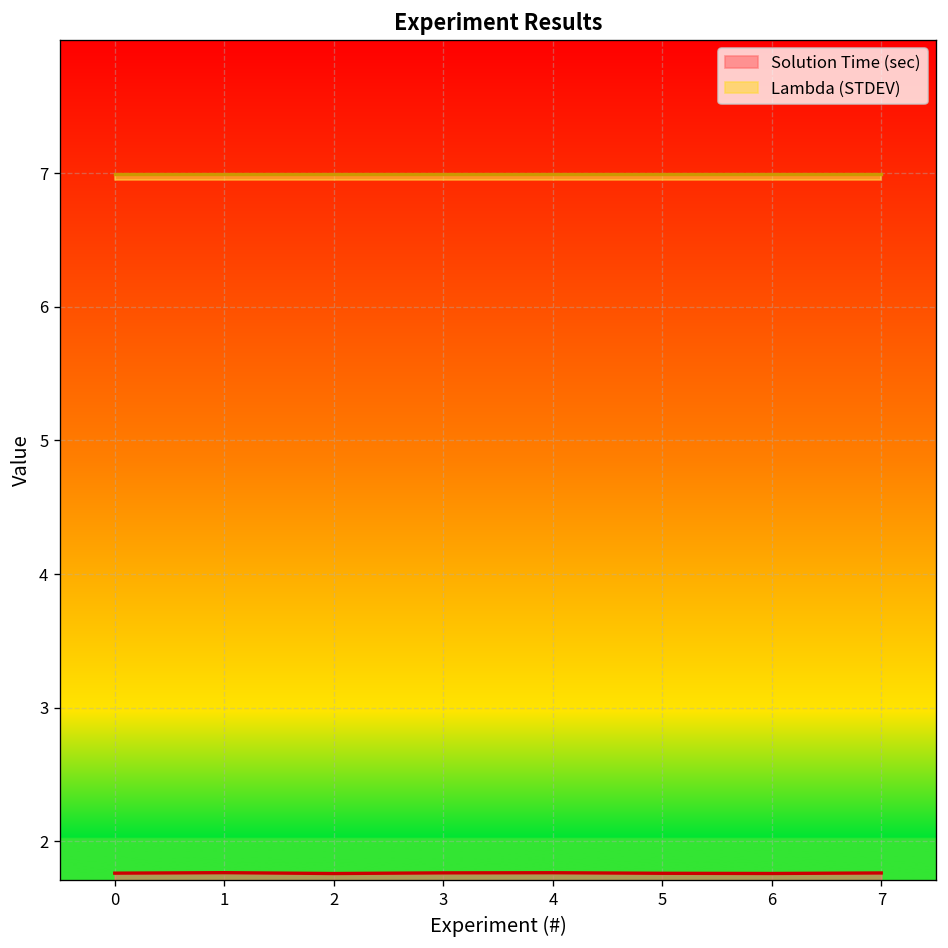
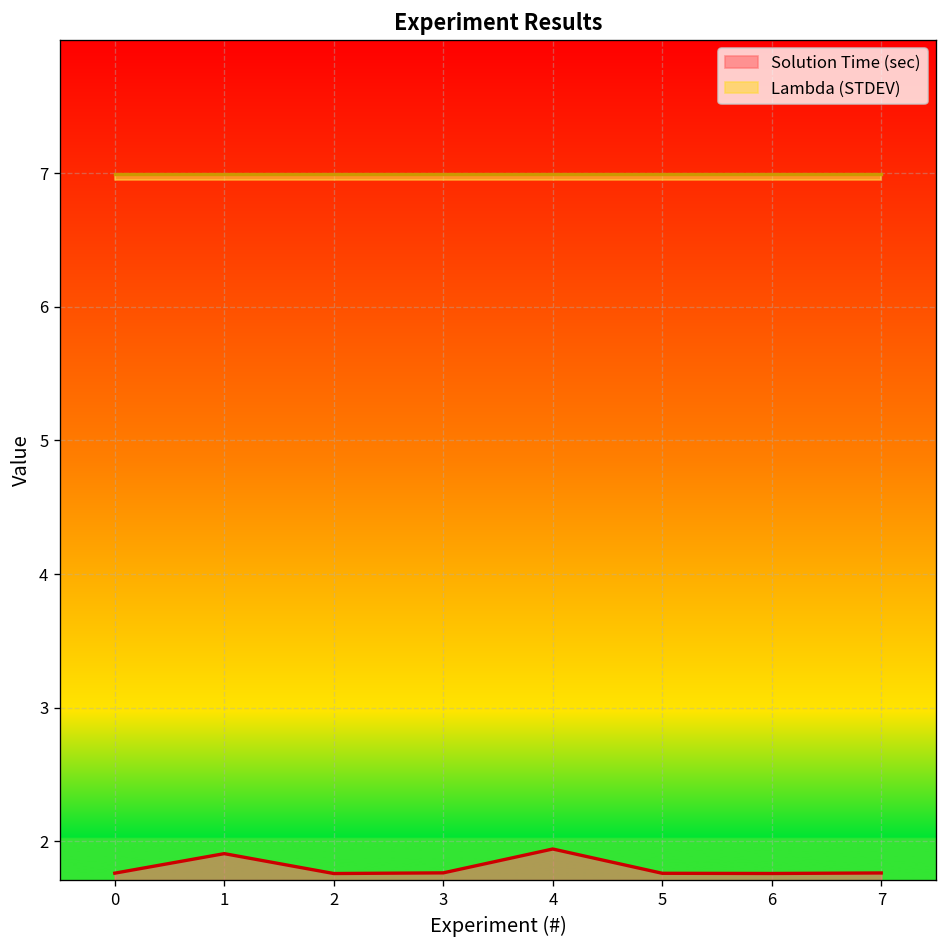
  {
    "Solution Time (sec)": {
      "0": 1.76,
-     "1": 1.77,
+     "1": 1.91,
      "2": 1.76,
      "3": 1.77,
-     "4": 1.77,
+     "4": 1.94,
      "5": 1.76,
      "6": 1.76,
      "7": 1.76
    },
    "Lambda (STDEV)": {
      "0": 6.99,
      "1": 6.99,
      "2": 6.99,
      "3": 6.99,
      "4": 6.99,
      "5": 6.99,
      "6": 6.99,
      "7": 6.99
    }
  }
